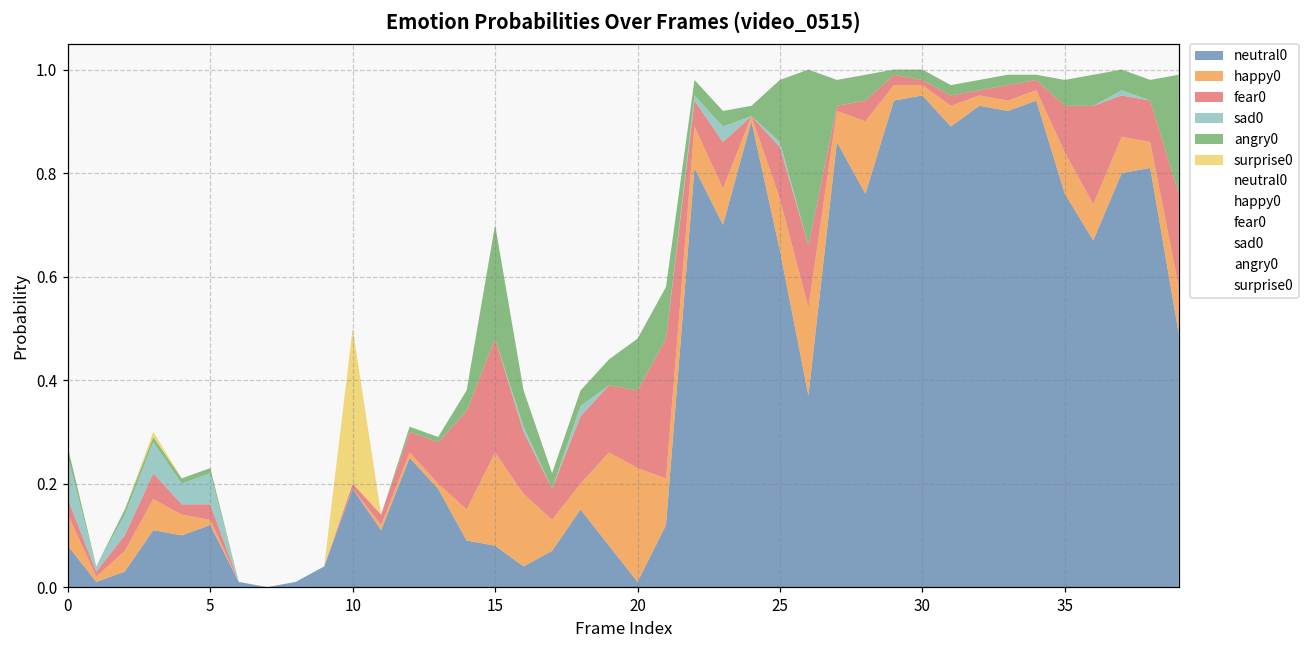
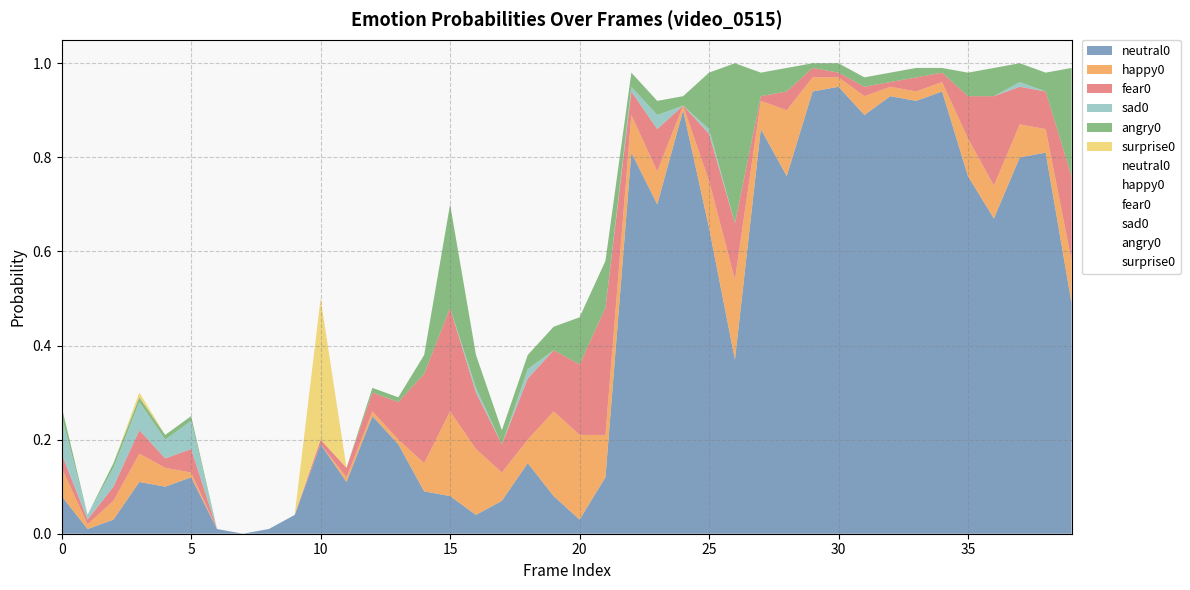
  {
    "neutral0": {
      "0": 0.08,
      "5": 0.12,
      "15": 0.08,
-     "20": 0.01,
+     "20": 0.03,
      "25": 0.65,
      "30": 0.95,
      "35": 0.76
    },
    "happy0": {
      "0": 0.06,
      "5": 0.01,
      "15": 0.18,
-     "20": 0.22,
+     "20": 0.18,
      "25": 0.10,
      "30": 0.02,
      "35": 0.08
    },
    "fear0": {
      "0": 0.03,
-     "5": 0.03,
+     "5": 0.05,
      "25": 0.10
    },
    "sad0": {
      "0": 0.08,
      "5": 0.06,
      "25": 0.01
    },
    "surprise0": {
      "10": 0.30
    }
  }
